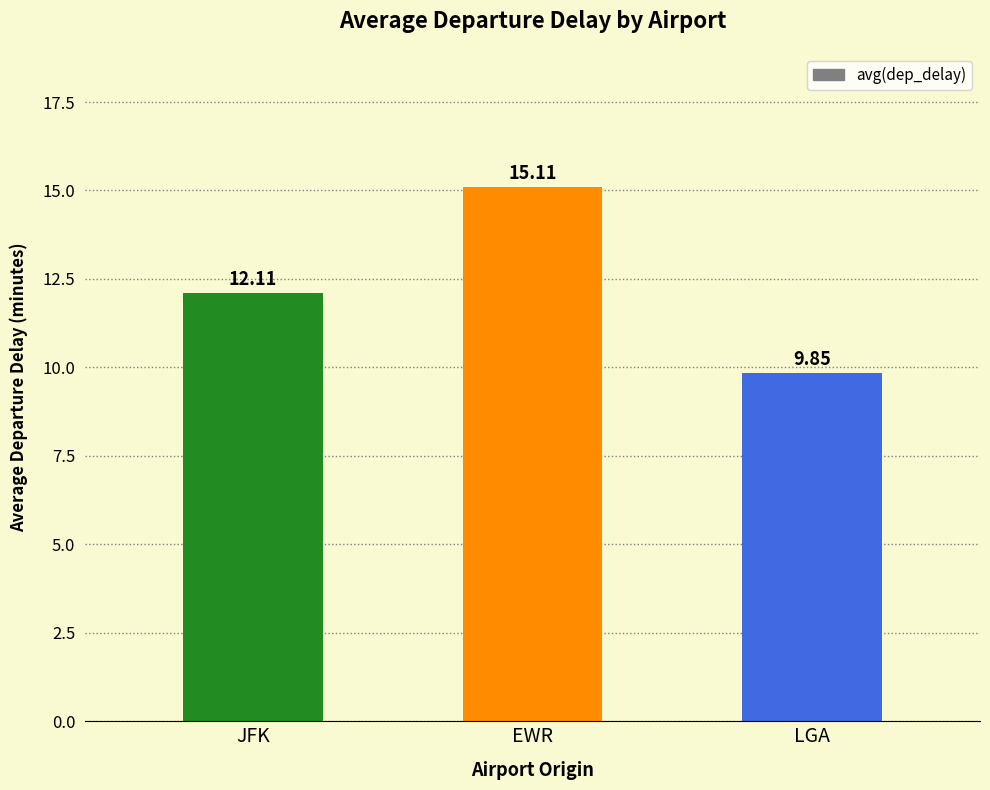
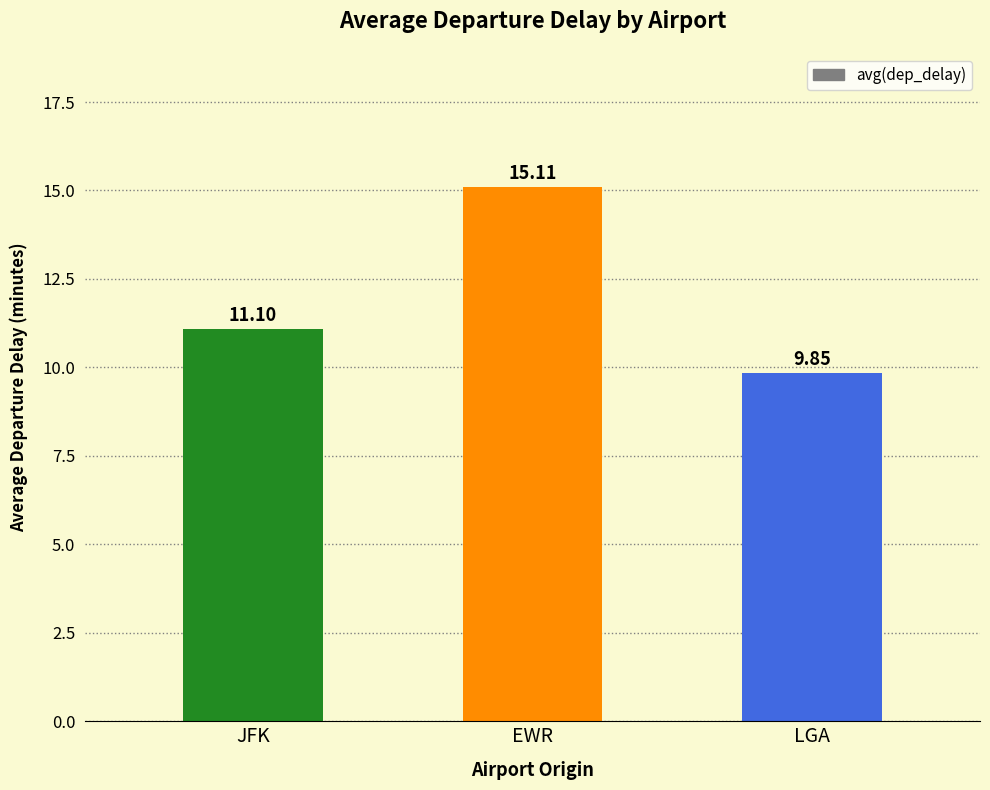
  {
-   "JFK": 12.11,
+   "JFK": 11.10,
    "EWR": 15.11,
    "LGA": 9.85
  }
